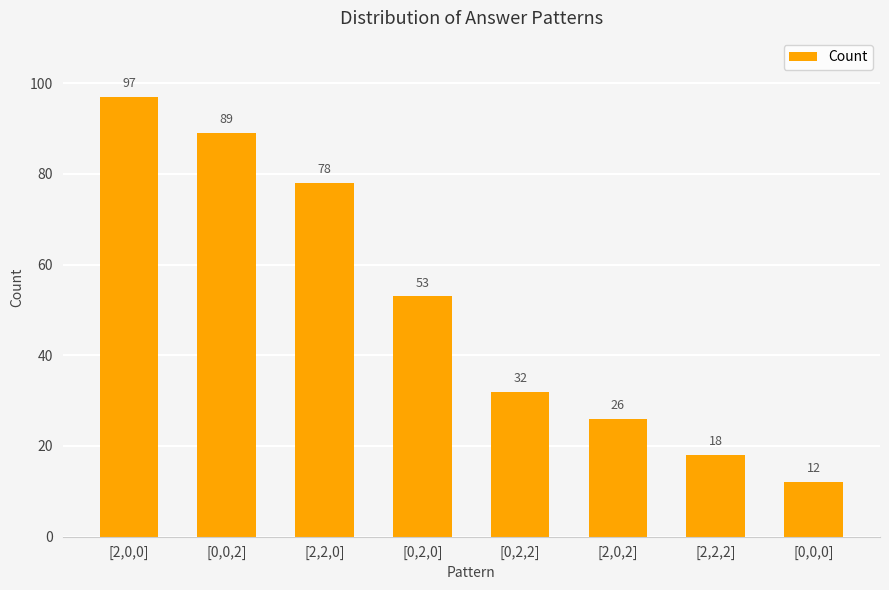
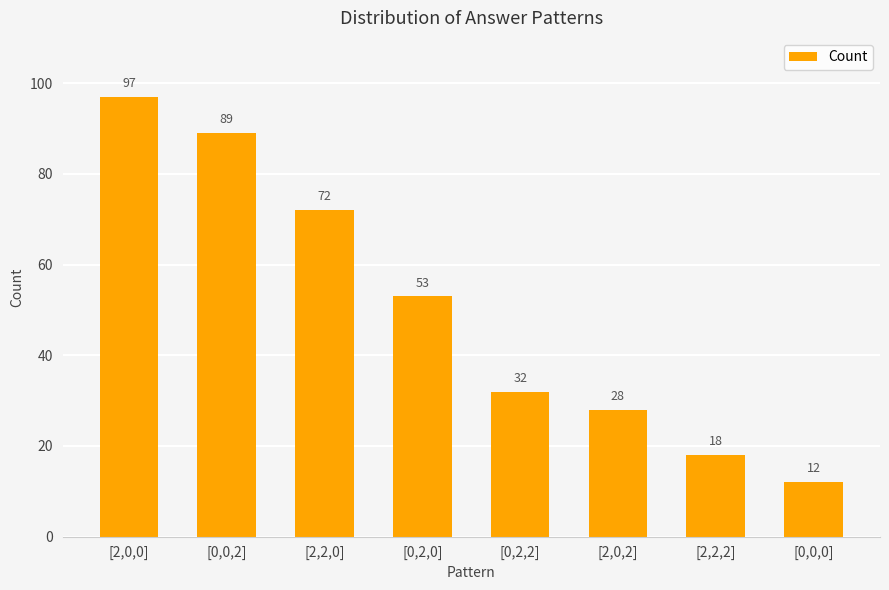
  {
    "[2,0,0]": 97,
    "[0,0,2]": 89,
-   "[2,2,0]": 78,
+   "[2,2,0]": 72,
    "[0,2,0]": 53,
    "[0,2,2]": 32,
-   "[2,0,2]": 26,
+   "[2,0,2]": 28,
    "[2,2,2]": 18,
    "[0,0,0]": 12
  }
